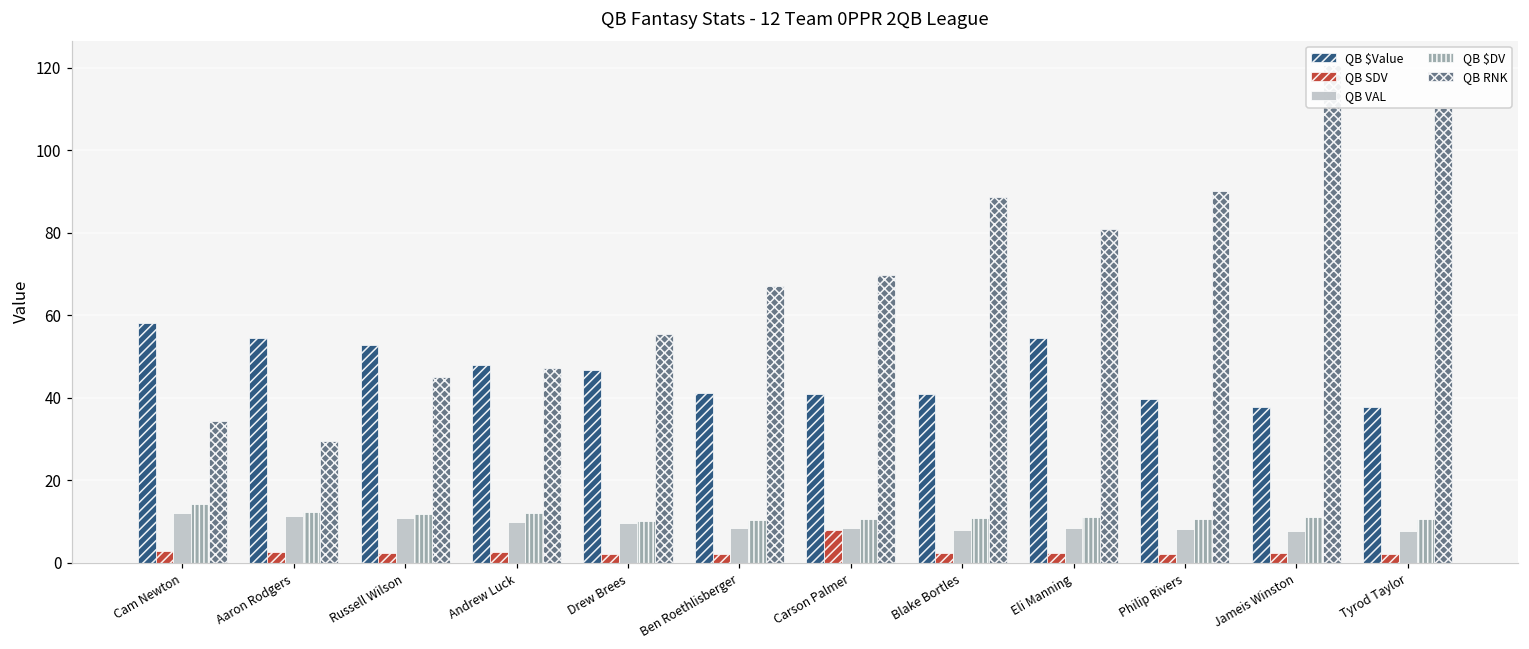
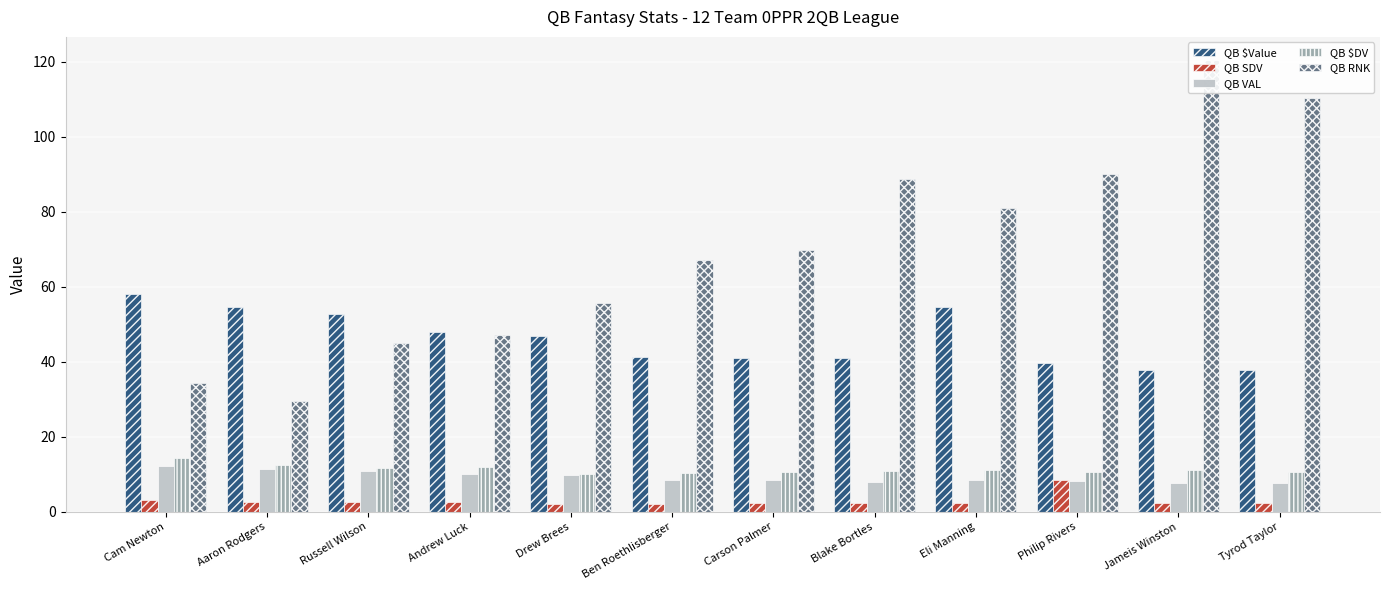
  {
    "QB $Value": {
      "Cam Newton": 58,
      "Aaron Rodgers": 55,
      "Russell Wilson": 53,
      "Andrew Luck": 48,
      "Drew Brees": 47,
      "Ben Roethlisberger": 41,
      "Carson Palmer": 41,
      "Blake Bortles": 41,
      "Eli Manning": 55,
      "Philip Rivers": 40,
      "Jameis Winston": 38,
      "Tyrod Taylor": 38
    },
    "QB SDV": {
      "Cam Newton": 3,
      "Aaron Rodgers": 3,
      "Russell Wilson": 2,
      "Andrew Luck": 3,
      "Drew Brees": 2,
      "Ben Roethlisberger": 2,
-     "Carson Palmer": 8,
+     "Carson Palmer": 2,
      "Blake Bortles": 2,
      "Eli Manning": 2,
-     "Philip Rivers": 2,
+     "Philip Rivers": 8,
      "Jameis Winston": 2,
      "Tyrod Taylor": 2
    },
    "QB RNK": {
      "Cam Newton": 34,
      "Aaron Rodgers": 30,
      "Russell Wilson": 45,
      "Andrew Luck": 47,
      "Drew Brees": 56,
      "Ben Roethlisberger": 67,
      "Carson Palmer": 70,
      "Blake Bortles": 89,
      "Eli Manning": 81,
      "Philip Rivers": 90,
      "Tyrod Taylor": 110
    }
  }
